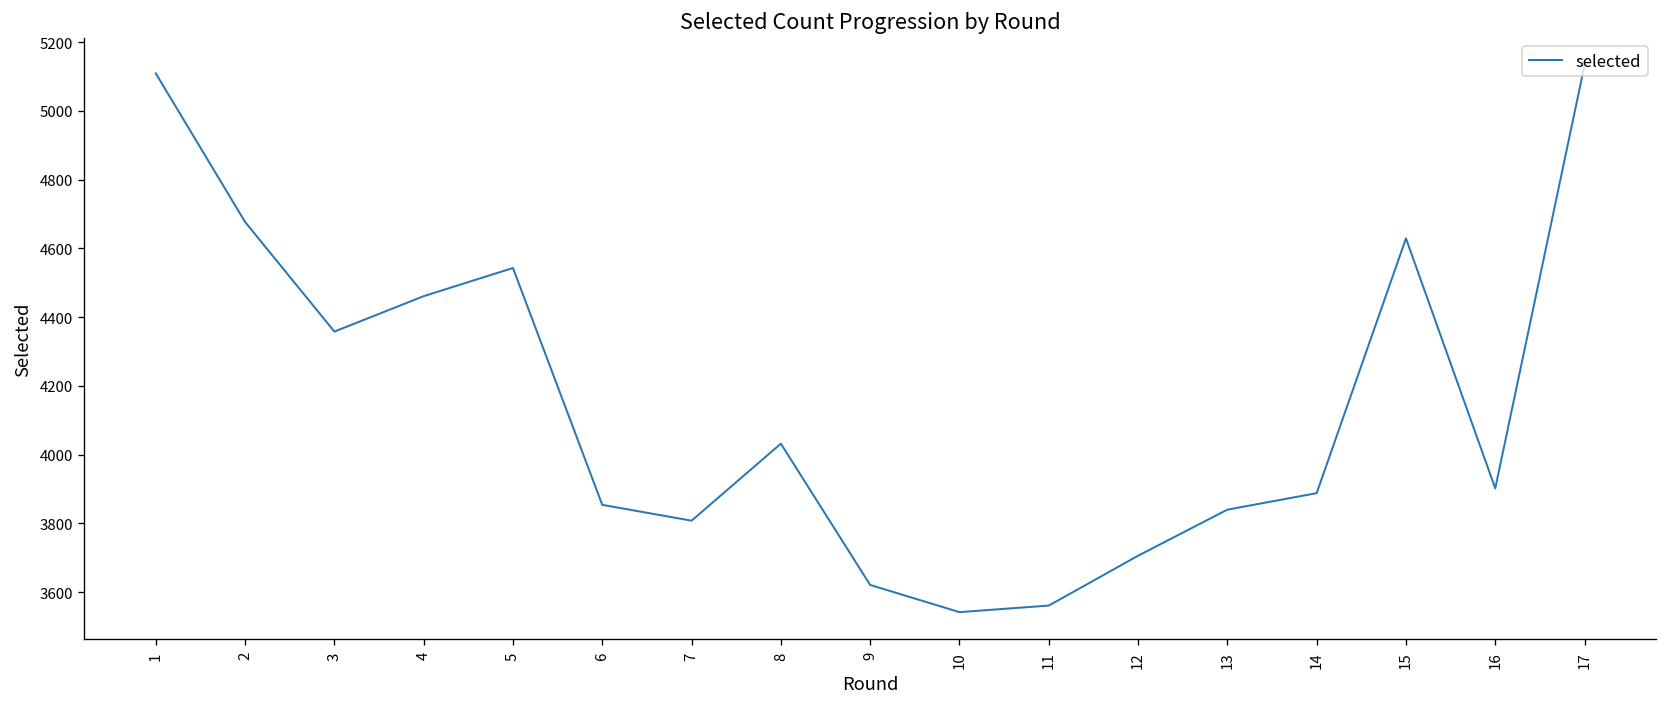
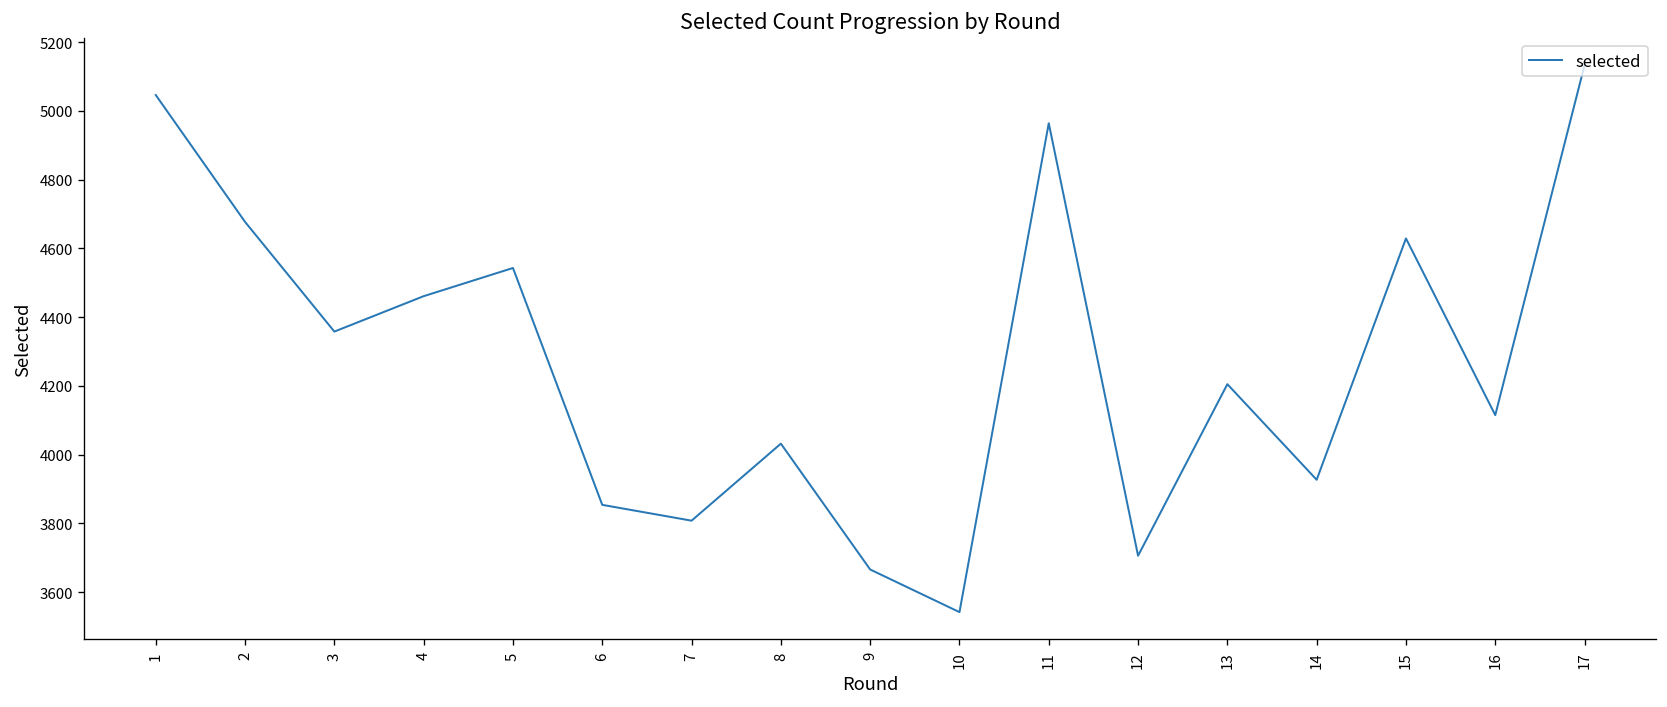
  {
-   "1": 5110,
+   "1": 5050,
    "2": 4680,
    "3": 4360,
    "4": 4460,
    "5": 4540,
    "6": 3850,
    "7": 3810,
    "8": 4030,
-   "9": 3620,
+   "9": 3670,
    "10": 3540,
-   "11": 3560,
+   "11": 4960,
    "12": 3710,
-   "13": 3840,
-   "14": 3890,
+   "13": 4210,
+   "14": 3930,
    "15": 4630,
-   "16": 3900
+   "16": 4120
  }
